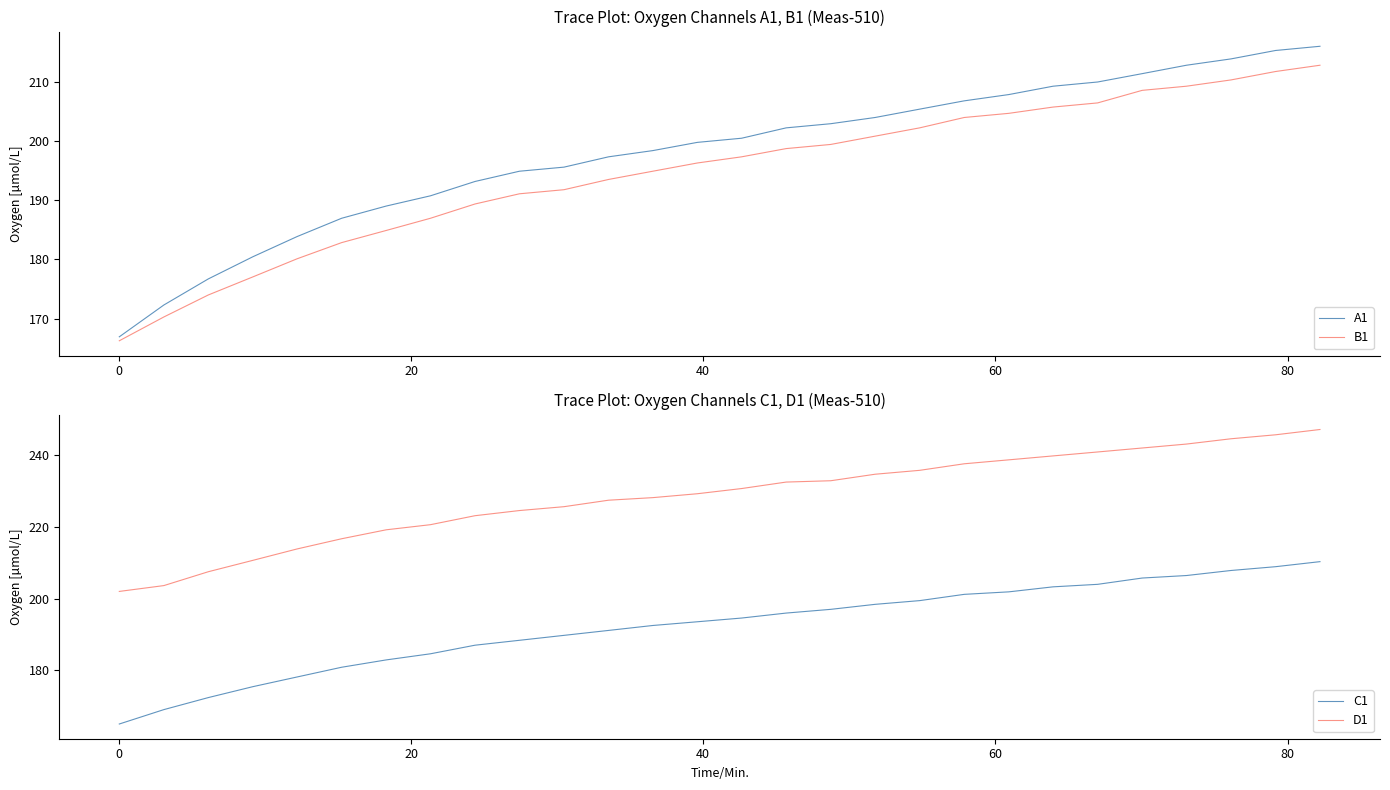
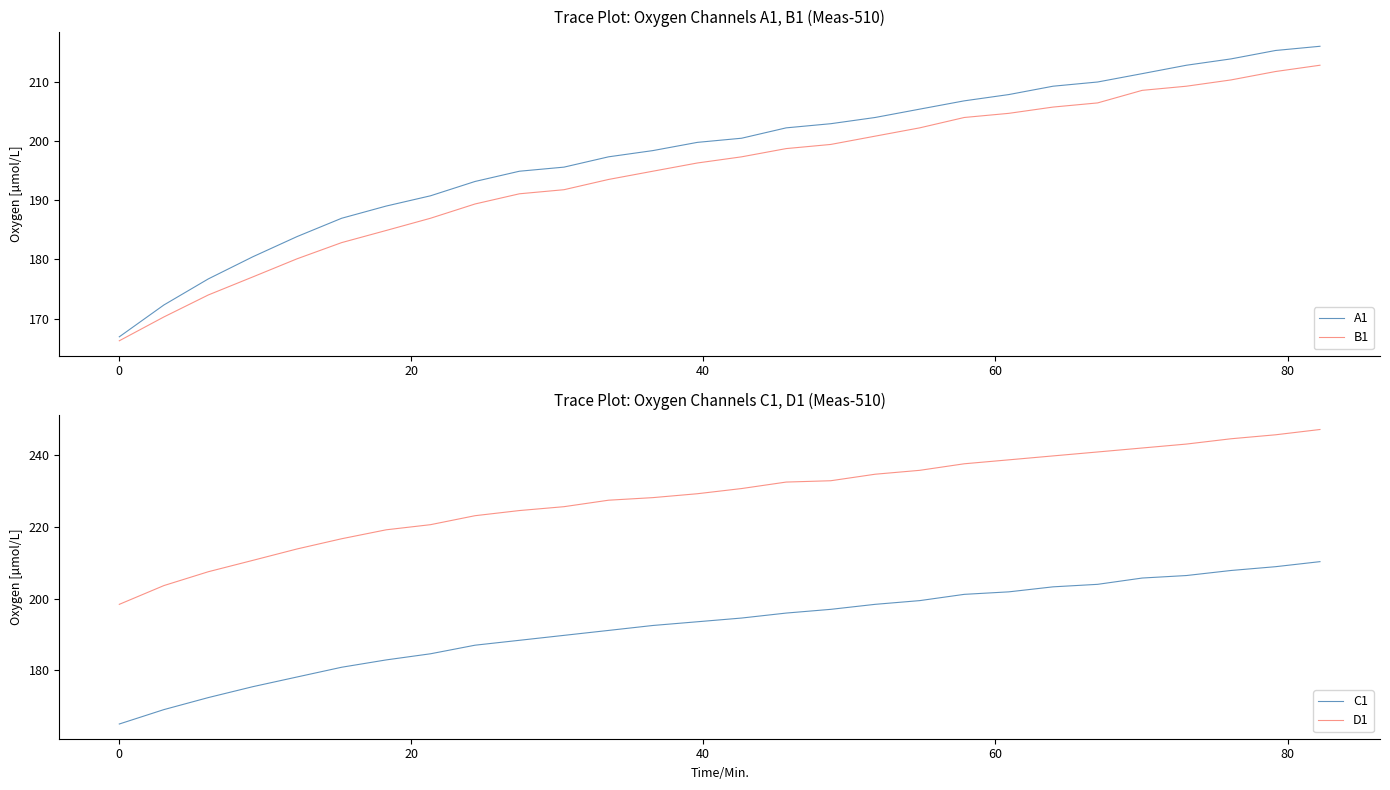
  {
    "Trace Plot: Oxygen Channels A1, B1 (Meas-510)": {
      "A1": {
        "0": 167
      },
      "B1": {
        "0": 166
      }
    },
    "Trace Plot: Oxygen Channels C1, D1 (Meas-510)": {
      "C1": {
        "0": 165
      },
      "D1": {
-       "0": 202
+       "0": 198
      }
    }
  }
